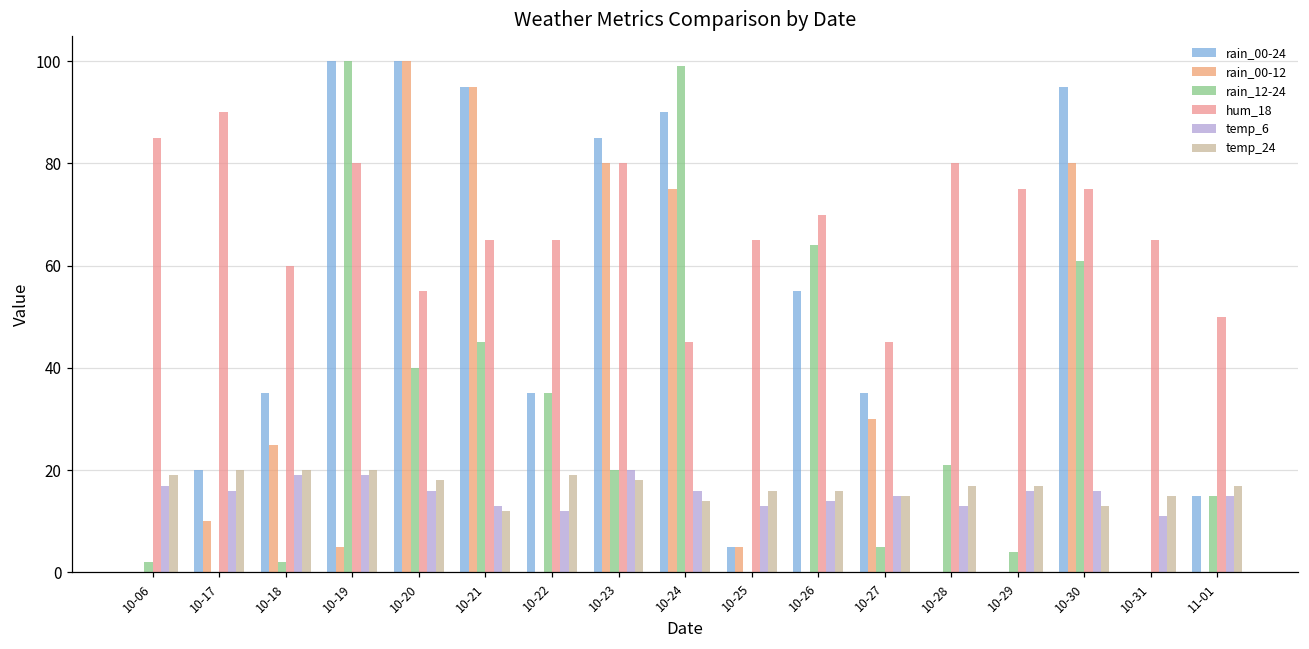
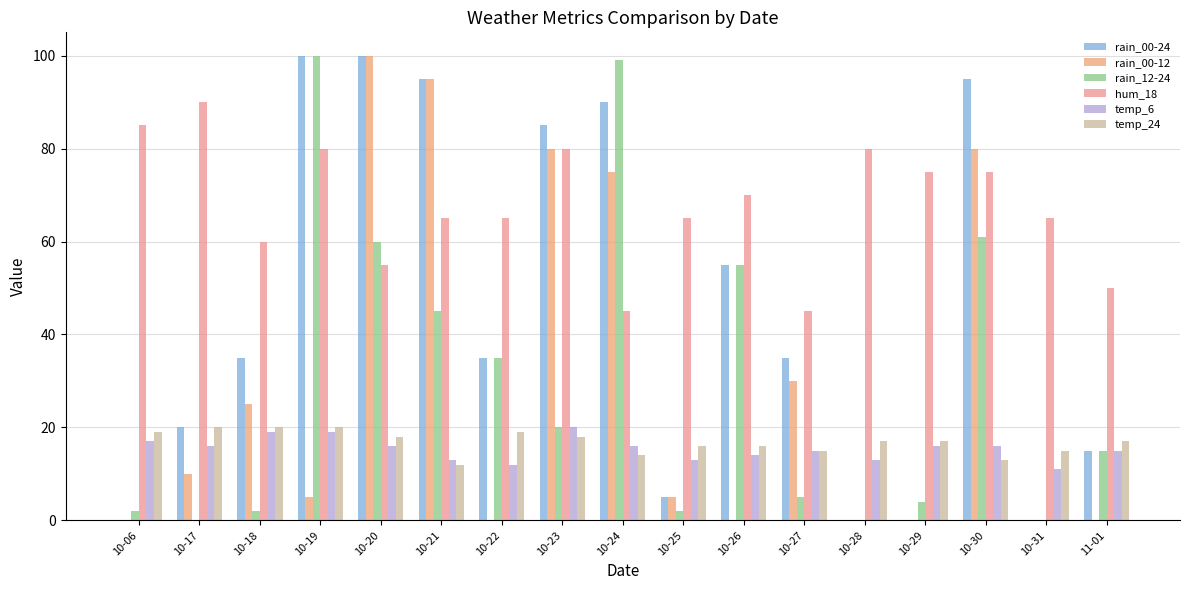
  {
    "rain_12-24": {
      "10-06": 2,
      "10-17": 0,
      "10-18": 2,
      "10-19": 100,
-     "10-20": 40,
+     "10-20": 60,
      "10-21": 45,
      "10-22": 35,
      "10-23": 20,
      "10-24": 99,
-     "10-25": 0,
-     "10-26": 64,
+     "10-25": 2,
+     "10-26": 55,
      "10-27": 5,
-     "10-28": 21,
+     "10-28": 0,
      "10-29": 4,
      "10-30": 61,
      "10-31": 0,
      "11-01": 15
    }
  }
